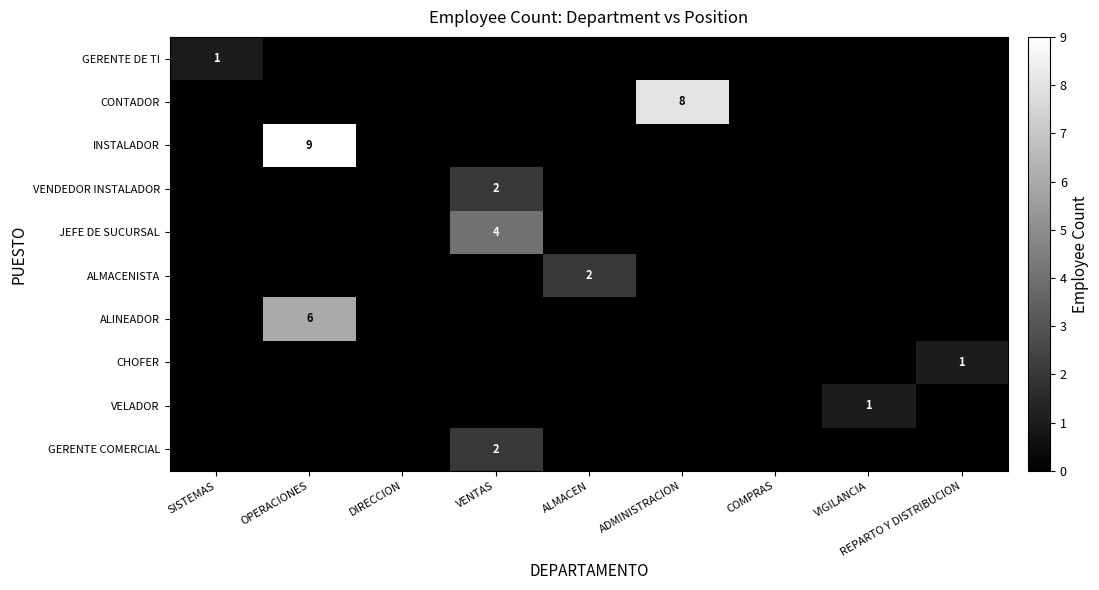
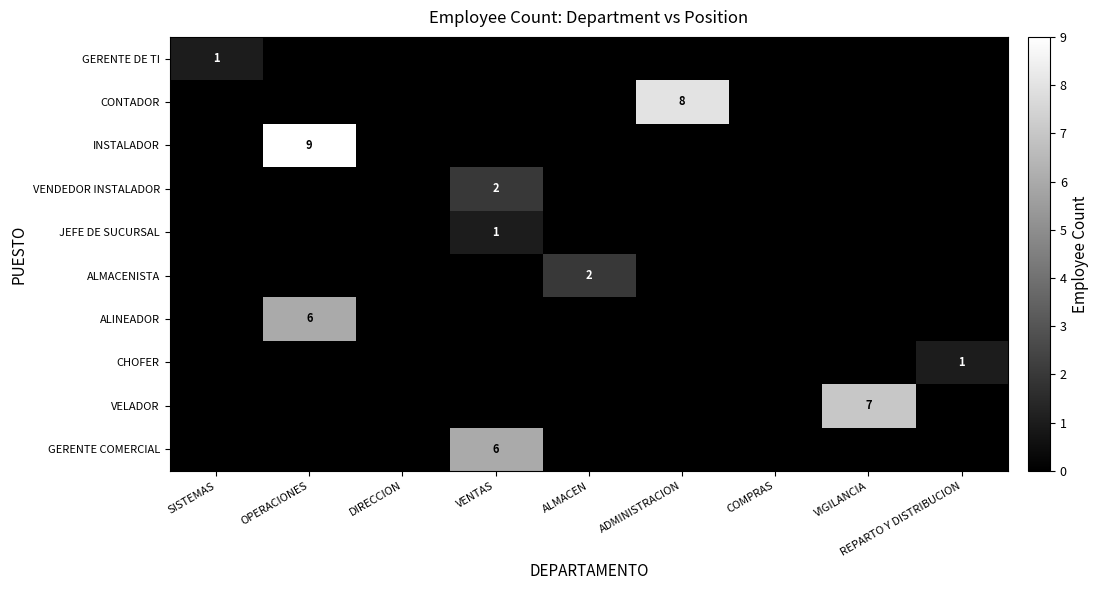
  {
    "GERENTE DE TI": {
      "SISTEMAS": 1
    },
    "CONTADOR": {
      "ADMINISTRACION": 8
    },
    "INSTALADOR": {
      "OPERACIONES": 9
    },
    "VENDEDOR INSTALADOR": {
      "VENTAS": 2
    },
    "JEFE DE SUCURSAL": {
-     "VENTAS": 4
+     "VENTAS": 1
    },
    "ALMACENISTA": {
      "ALMACEN": 2
    },
    "ALINEADOR": {
      "OPERACIONES": 6
    },
    "CHOFER": {
      "REPARTO Y DISTRIBUCION": 1
    },
    "VELADOR": {
-     "VIGILANCIA": 1
+     "VIGILANCIA": 7
    },
    "GERENTE COMERCIAL": {
-     "VENTAS": 2
+     "VENTAS": 6
    }
  }
